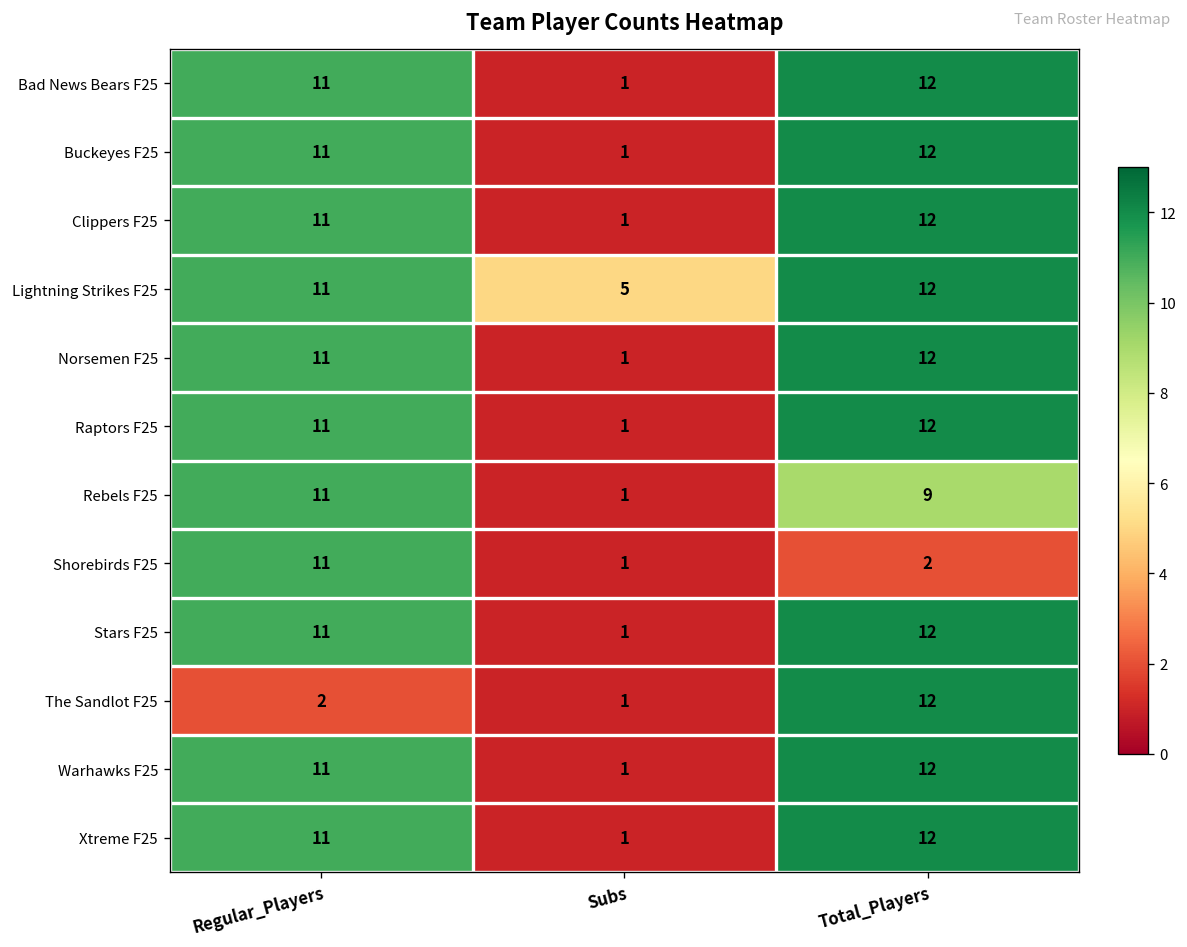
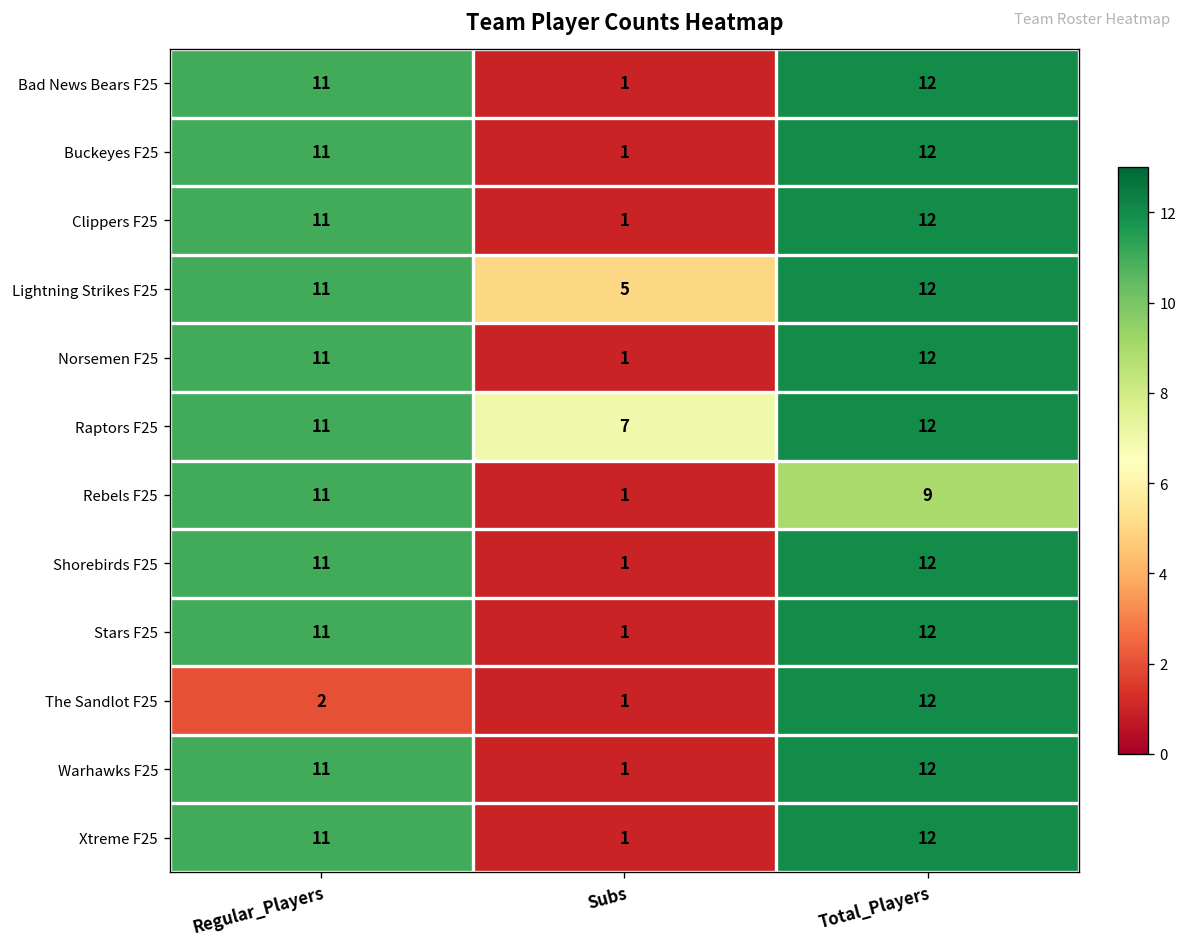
  {
    "Bad News Bears F25": {
      "Regular_Players": 11,
      "Subs": 1,
      "Total_Players": 12
    },
    "Buckeyes F25": {
      "Regular_Players": 11,
      "Subs": 1,
      "Total_Players": 12
    },
    "Clippers F25": {
      "Regular_Players": 11,
      "Subs": 1,
      "Total_Players": 12
    },
    "Lightning Strikes F25": {
      "Regular_Players": 11,
      "Subs": 5,
      "Total_Players": 12
    },
    "Norsemen F25": {
      "Regular_Players": 11,
      "Subs": 1,
      "Total_Players": 12
    },
    "Raptors F25": {
      "Regular_Players": 11,
-     "Subs": 1,
+     "Subs": 7,
      "Total_Players": 12
    },
    "Rebels F25": {
      "Regular_Players": 11,
      "Subs": 1,
      "Total_Players": 9
    },
    "Shorebirds F25": {
      "Regular_Players": 11,
      "Subs": 1,
-     "Total_Players": 2
+     "Total_Players": 12
    },
    "Stars F25": {
      "Regular_Players": 11,
      "Subs": 1,
      "Total_Players": 12
    },
    "The Sandlot F25": {
      "Regular_Players": 2,
      "Subs": 1,
      "Total_Players": 12
    },
    "Warhawks F25": {
      "Regular_Players": 11,
      "Subs": 1,
      "Total_Players": 12
    },
    "Xtreme F25": {
      "Regular_Players": 11,
      "Subs": 1,
      "Total_Players": 12
    }
  }
